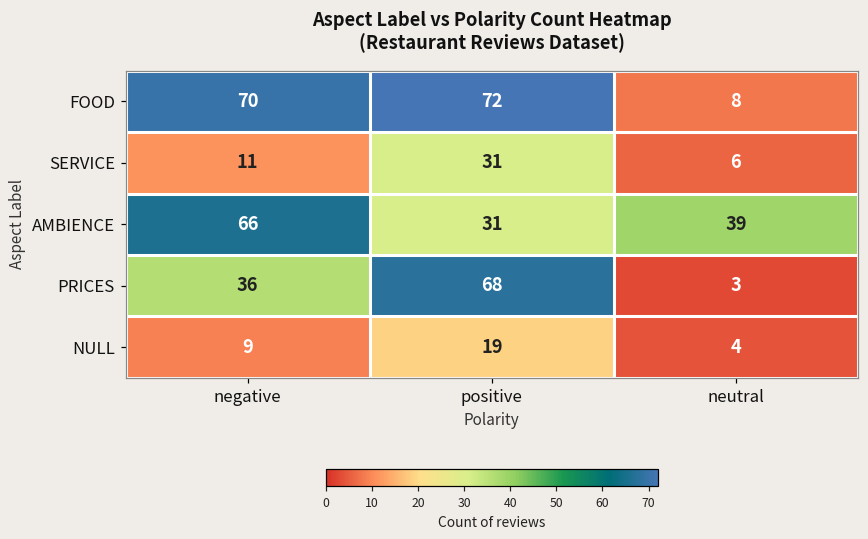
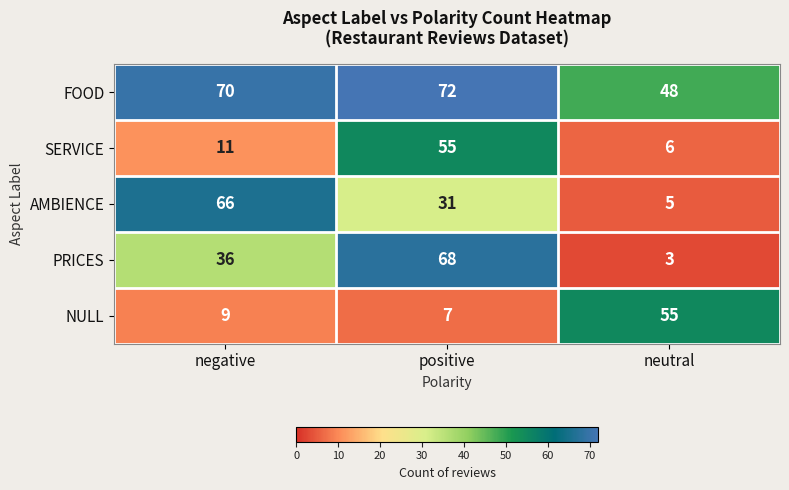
  {
    "FOOD": {
      "negative": 70,
      "positive": 72,
-     "neutral": 8
+     "neutral": 48
    },
    "SERVICE": {
      "negative": 11,
-     "positive": 31,
+     "positive": 55,
      "neutral": 6
    },
    "AMBIENCE": {
      "negative": 66,
      "positive": 31,
-     "neutral": 39
+     "neutral": 5
    },
    "PRICES": {
      "negative": 36,
      "positive": 68,
      "neutral": 3
    },
    "NULL": {
      "negative": 9,
-     "positive": 19,
-     "neutral": 4
+     "positive": 7,
+     "neutral": 55
    }
  }
